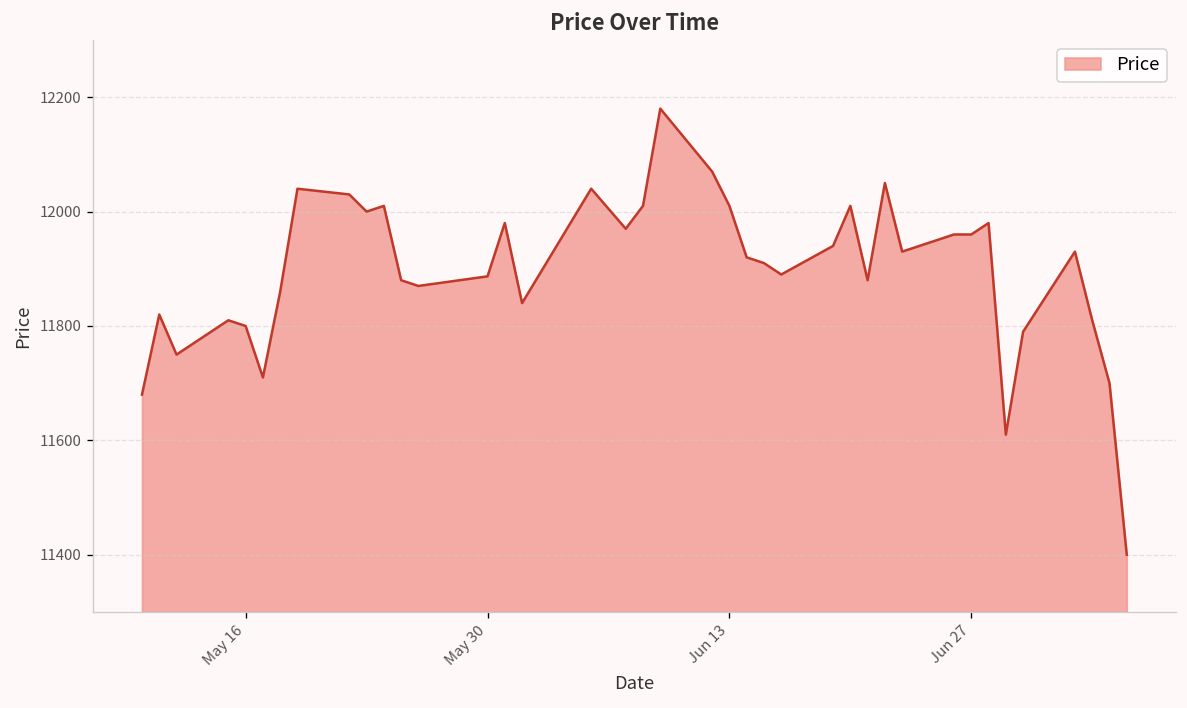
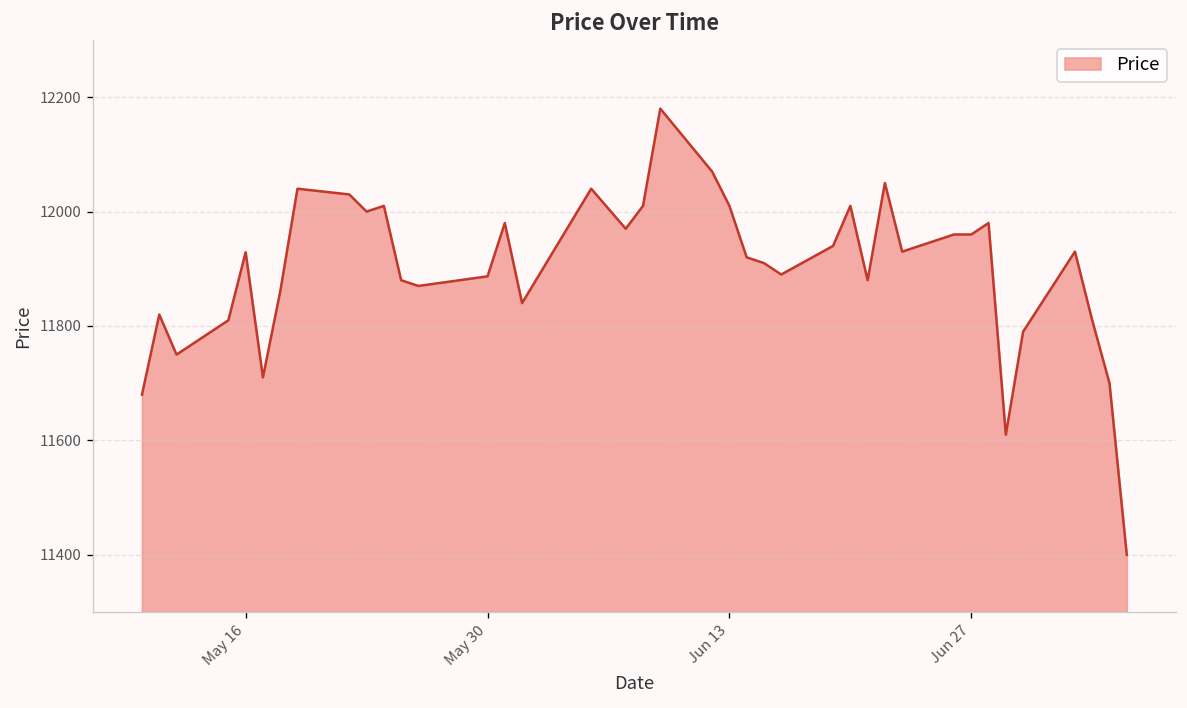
  {
-   "May 16": 11800,
+   "May 16": 11930,
    "May 30": 11890,
    "Jun 13": 12010,
    "Jun 27": 11960
  }
